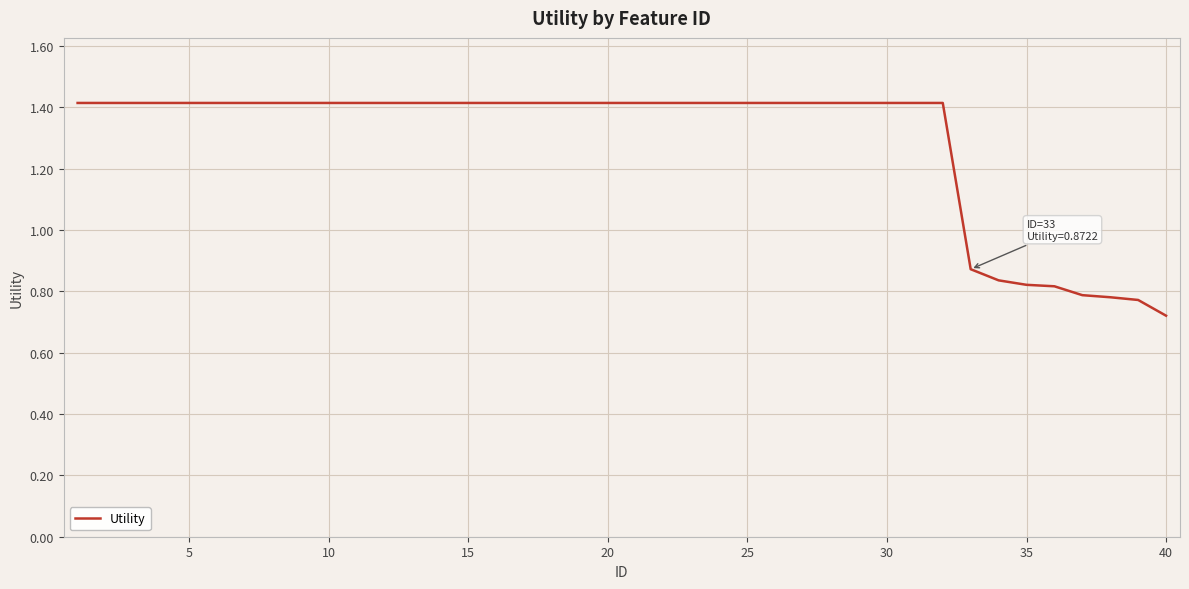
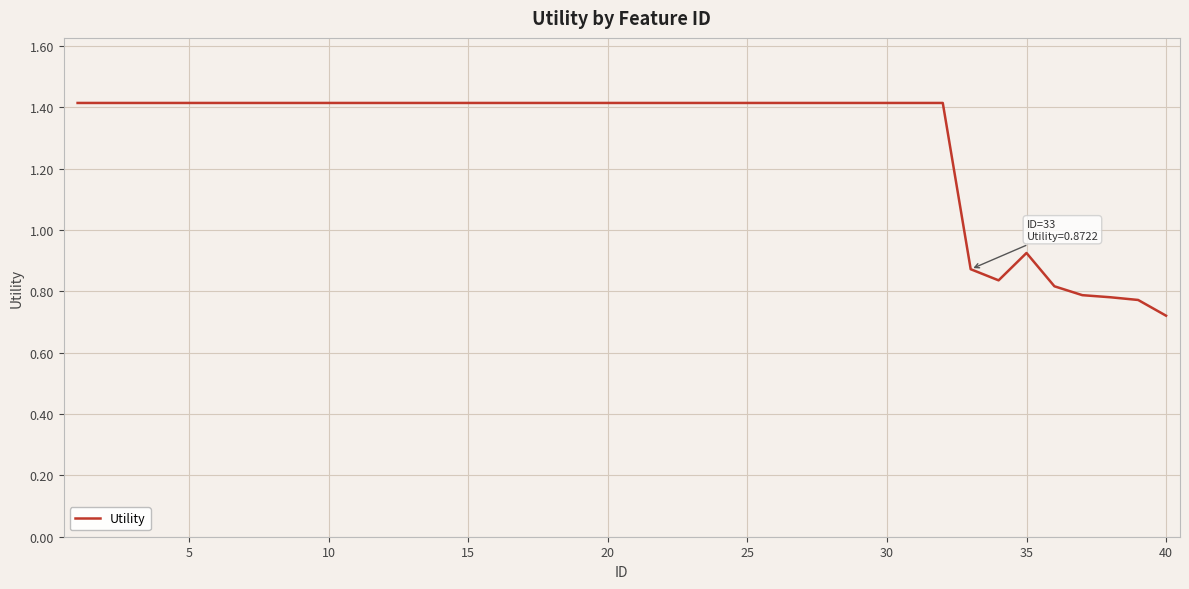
  {
    "5": 1.41,
    "10": 1.41,
    "15": 1.41,
    "20": 1.41,
    "25": 1.41,
    "30": 1.41,
-   "35": 0.82,
+   "35": 0.93,
    "40": 0.72
  }
